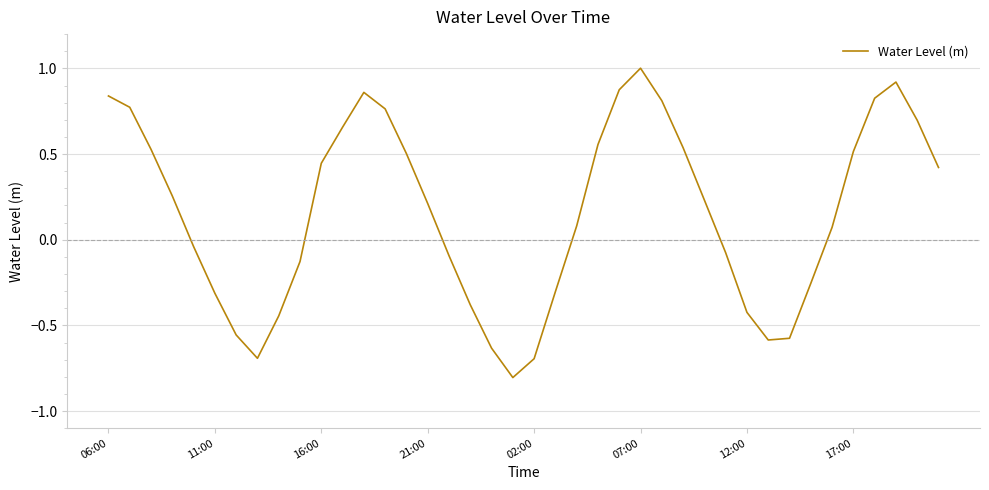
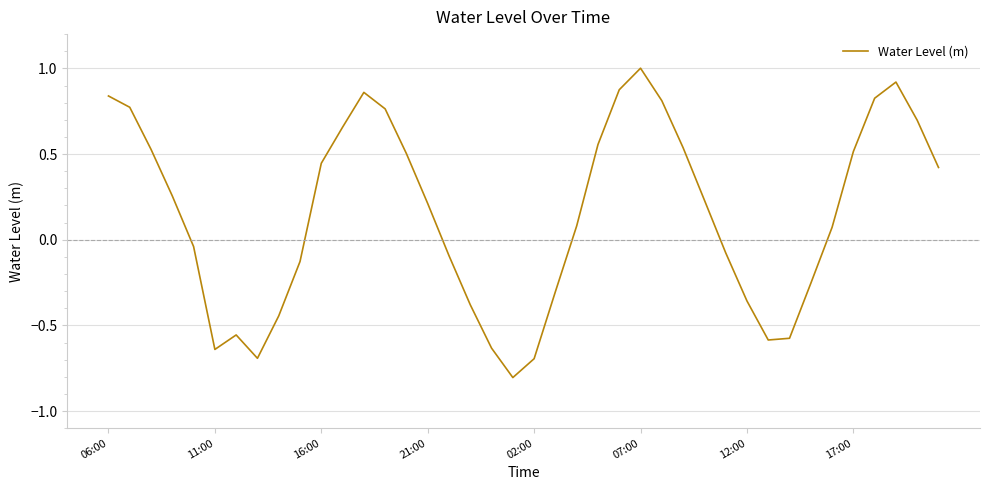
  {
    "06:00": 0.84,
-   "11:00": -0.31,
+   "11:00": -0.64,
    "16:00": 0.45,
    "21:00": 0.21,
    "02:00": -0.69,
    "07:00": 1.00,
-   "12:00": -0.42,
+   "12:00": -0.36,
    "17:00": 0.51
  }
